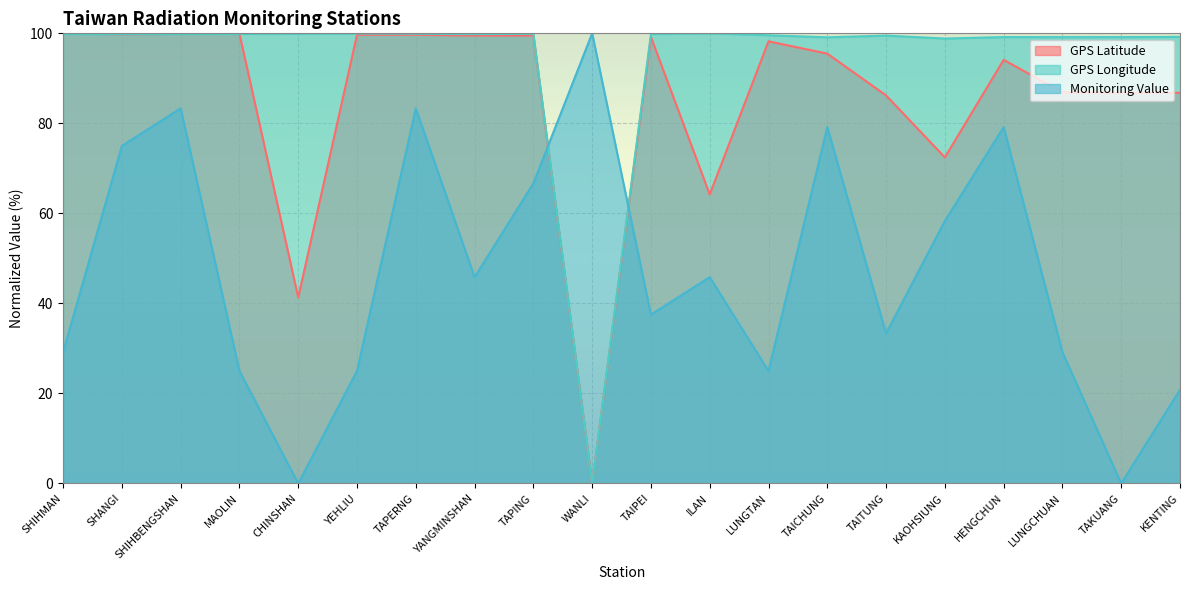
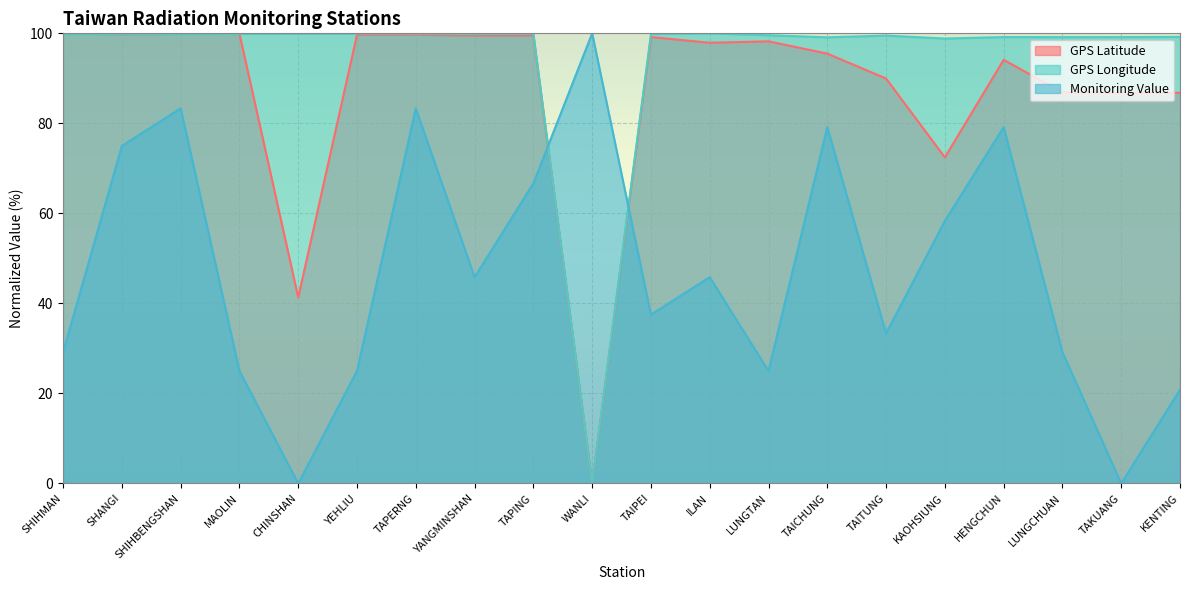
  {
    "GPS Latitude": {
      "CHINSHAN": 41,
      "TAIPEI": 99,
-     "ILAN": 64,
+     "ILAN": 98,
      "LUNGTAN": 98,
      "TAICHUNG": 95,
-     "TAITUNG": 86,
+     "TAITUNG": 90,
      "KAOHSIUNG": 72,
      "HENGCHUN": 94,
      "KENTING": 87
    }
  }
